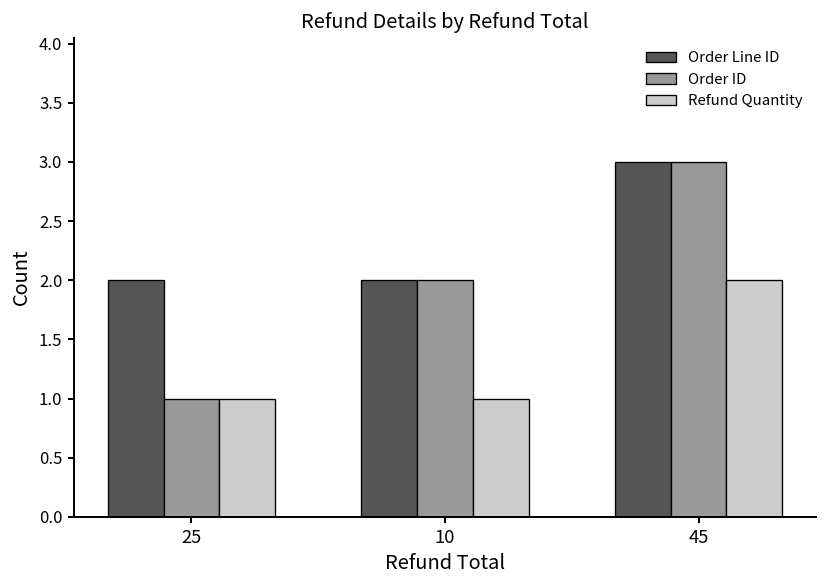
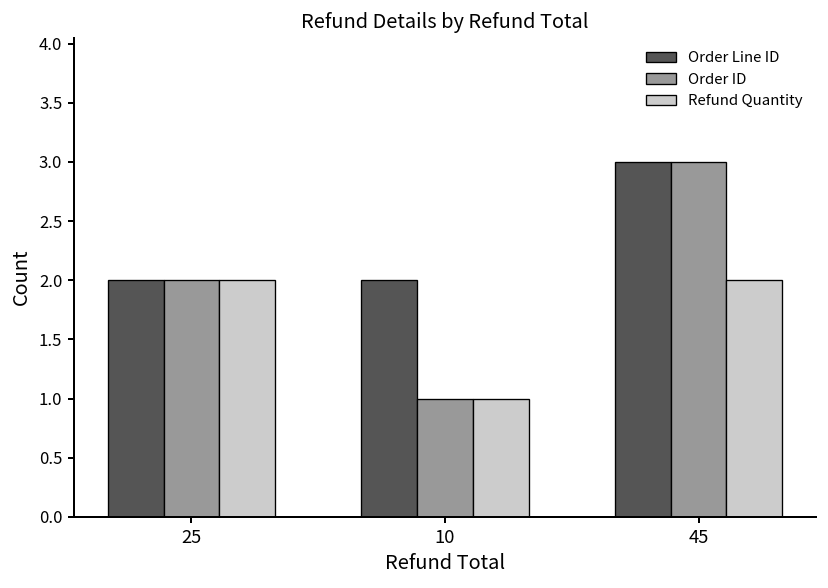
  {
    "Order Line ID": {
      "25": 2,
      "10": 2,
      "45": 3
    },
    "Order ID": {
-     "25": 1,
-     "10": 2,
+     "25": 2,
+     "10": 1,
      "45": 3
    },
    "Refund Quantity": {
-     "25": 1,
+     "25": 2,
      "10": 1,
      "45": 2
    }
  }
